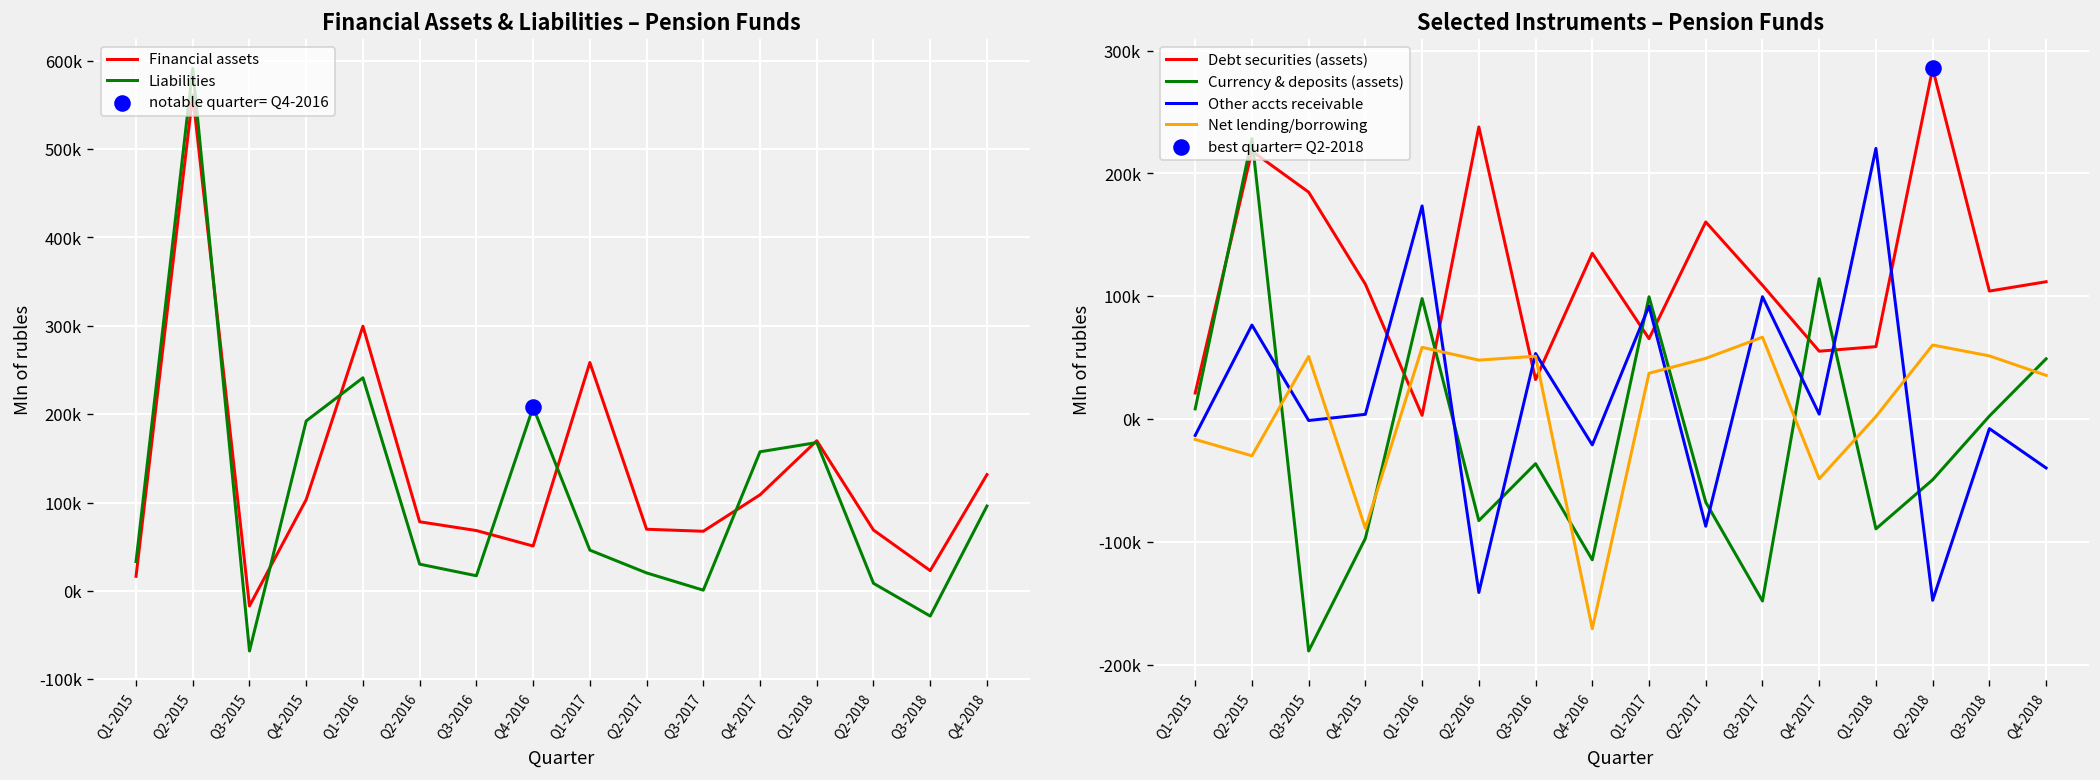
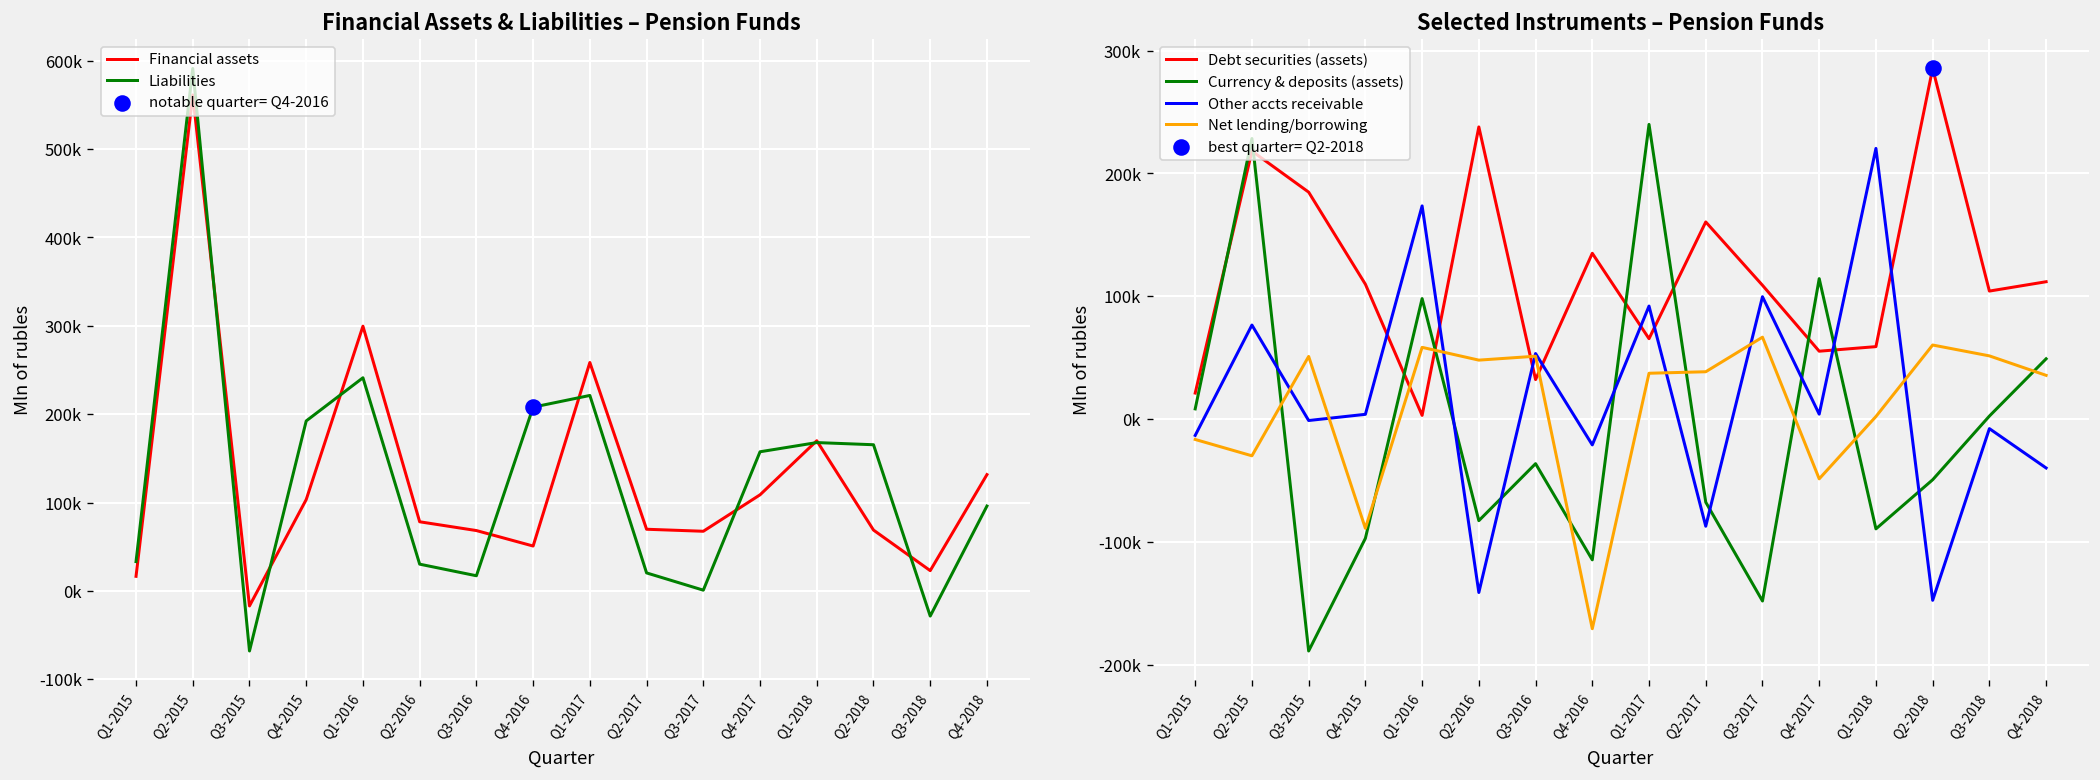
  {
    "Financial Assets & Liabilities – Pension Funds": {
      "Financial assets": {
        "Q1-2015": 20000,
        "Q3-2015": -20000,
        "Q4-2015": 100000,
        "Q1-2016": 300000,
        "Q2-2016": 80000,
        "Q3-2016": 70000,
        "Q4-2016": 50000,
        "Q1-2017": 260000,
        "Q2-2017": 70000,
        "Q3-2017": 70000,
        "Q4-2017": 110000,
        "Q2-2018": 70000,
        "Q3-2018": 20000,
        "Q4-2018": 130000
      },
      "Liabilities": {
        "Q1-2015": 30000,
        "Q3-2015": -70000,
        "Q4-2015": 190000,
        "Q1-2016": 240000,
        "Q2-2016": 30000,
        "Q3-2016": 20000,
-       "Q1-2017": 50000,
+       "Q1-2017": 220000,
        "Q2-2017": 20000,
        "Q3-2017": 0,
        "Q4-2017": 160000,
-       "Q2-2018": 10000,
+       "Q2-2018": 170000,
        "Q3-2018": -30000,
        "Q4-2018": 100000
      }
    },
    "Selected Instruments – Pension Funds": {
      "Debt securities (assets)": {
        "Q1-2015": 21000,
        "Q3-2015": 185000,
        "Q4-2015": 110000,
        "Q1-2016": 3000,
        "Q2-2016": 238000,
        "Q3-2016": 32000,
        "Q4-2016": 135000,
        "Q1-2017": 65000,
        "Q2-2017": 161000,
        "Q3-2017": 109000,
        "Q4-2017": 55000,
        "Q1-2018": 59000,
        "Q3-2018": 104000,
        "Q4-2018": 112000
      },
      "Currency & deposits (assets)": {
        "Q1-2015": 8000,
        "Q3-2015": -189000,
        "Q4-2015": -97000,
        "Q1-2016": 98000,
        "Q2-2016": -83000,
        "Q3-2016": -36000,
        "Q4-2016": -115000,
-       "Q1-2017": 100000,
+       "Q1-2017": 240000,
        "Q2-2017": -68000,
        "Q3-2017": -148000,
        "Q4-2017": 114000,
        "Q1-2018": -89000,
        "Q2-2018": -49000,
        "Q3-2018": 2000,
        "Q4-2018": 49000
      },
      "Net lending/borrowing": {
        "Q1-2015": -17000,
        "Q2-2015": -30000,
        "Q3-2015": 51000,
        "Q4-2015": -89000,
        "Q1-2016": 58000,
        "Q2-2016": 48000,
        "Q4-2016": -171000,
        "Q1-2017": 37000,
-       "Q2-2017": 49000,
+       "Q2-2017": 39000,
        "Q3-2017": 67000,
        "Q4-2017": -49000,
        "Q1-2018": 2000,
        "Q2-2018": 60000,
        "Q3-2018": 51000,
        "Q4-2018": 36000
      }
    }
  }
